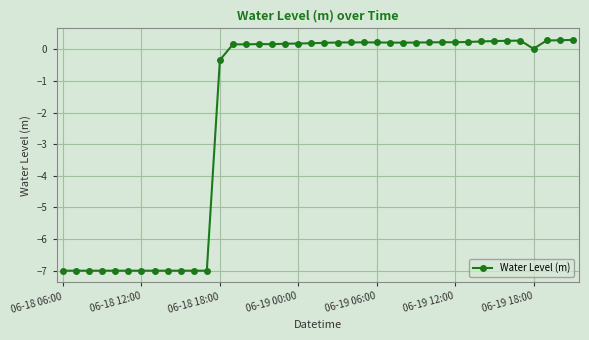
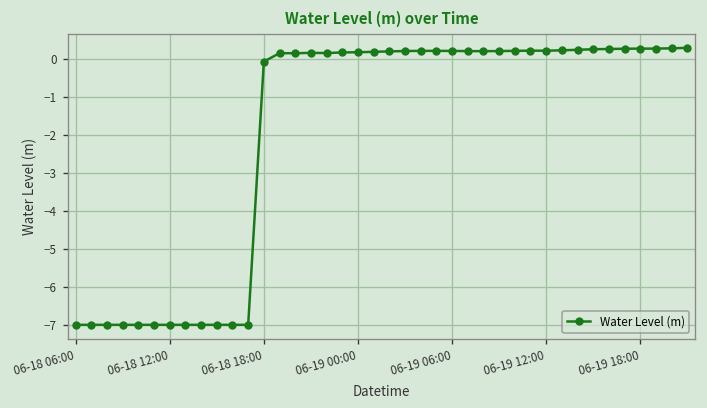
  {
    "06-18 06:00": -7.0,
    "06-18 12:00": -7.0,
-   "06-18 18:00": -0.3,
+   "06-18 18:00": -0.1,
    "06-19 00:00": 0.2,
    "06-19 06:00": 0.2,
    "06-19 12:00": 0.2,
-   "06-19 18:00": 0.0
+   "06-19 18:00": 0.3
  }
